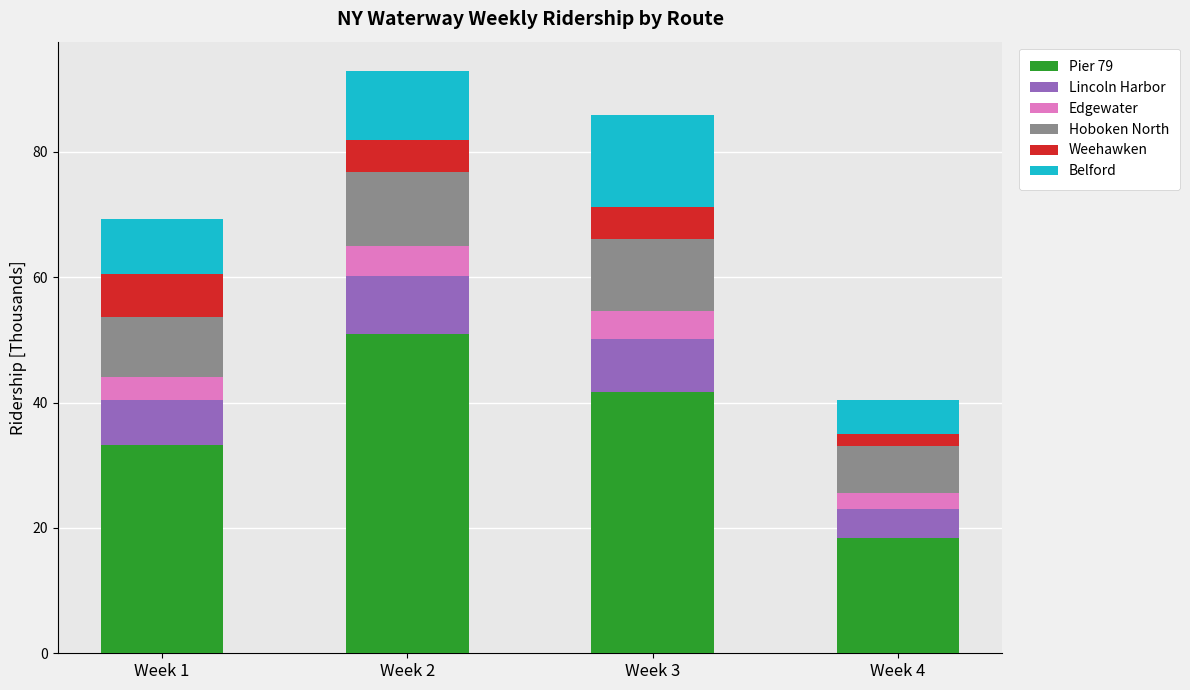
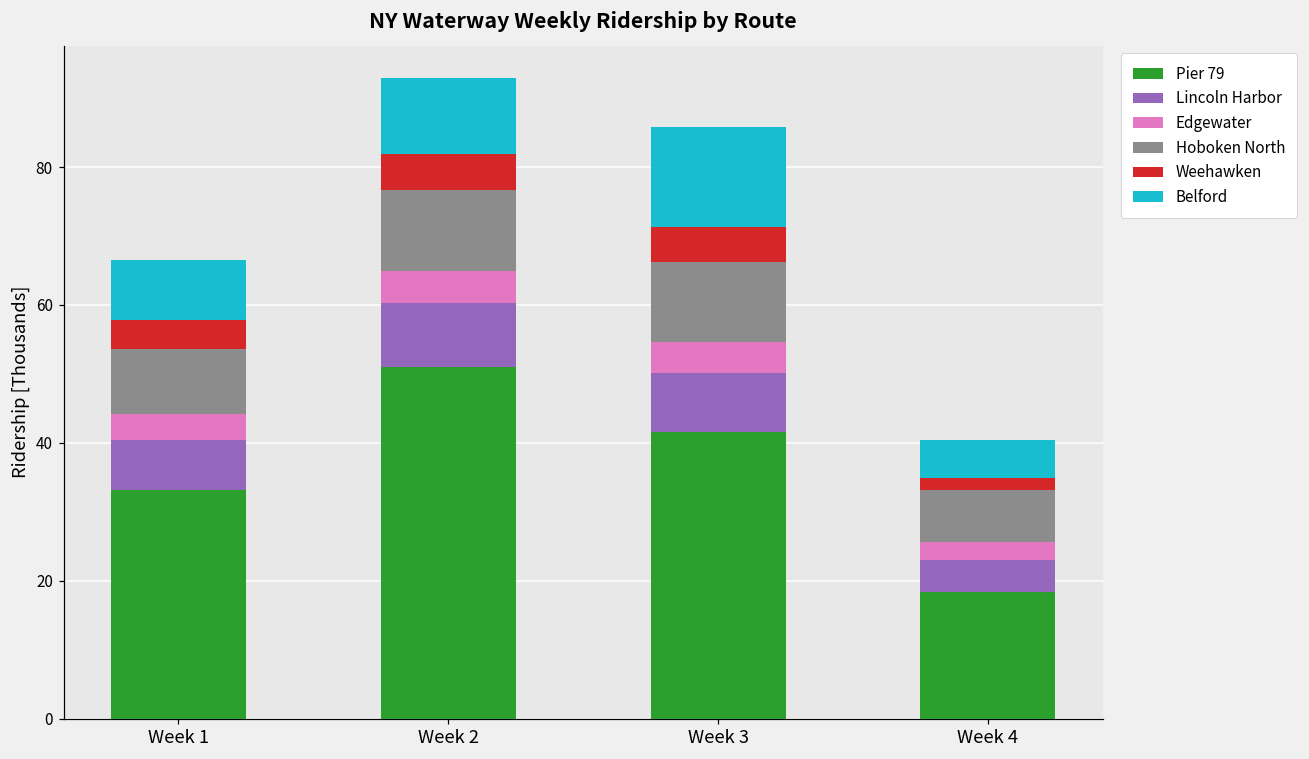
  {
    "Pier 79": {
      "Week 1": 33,
      "Week 2": 51,
      "Week 3": 42,
      "Week 4": 18
    },
    "Lincoln Harbor": {
      "Week 1": 7,
      "Week 2": 9,
      "Week 3": 9,
      "Week 4": 5
    },
    "Edgewater": {
      "Week 1": 4,
      "Week 2": 5,
      "Week 3": 4,
      "Week 4": 3
    },
    "Hoboken North": {
      "Week 1": 9,
      "Week 2": 12,
      "Week 3": 12,
      "Week 4": 7
    },
    "Weehawken": {
-     "Week 1": 7,
+     "Week 1": 4,
      "Week 2": 5,
      "Week 3": 5,
      "Week 4": 2
    },
    "Belford": {
      "Week 1": 9,
      "Week 2": 11,
      "Week 3": 15,
      "Week 4": 5
    }
  }
